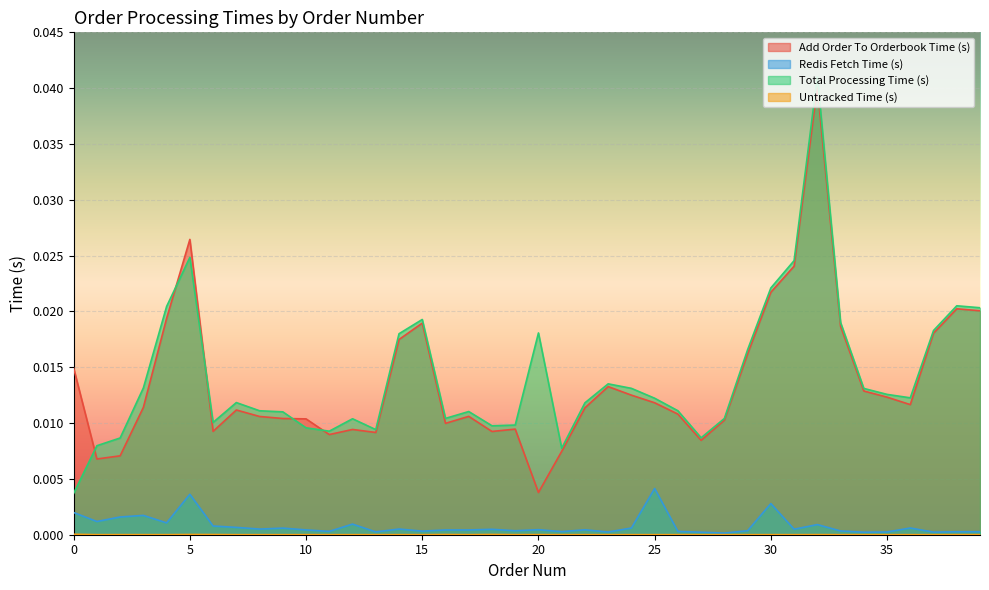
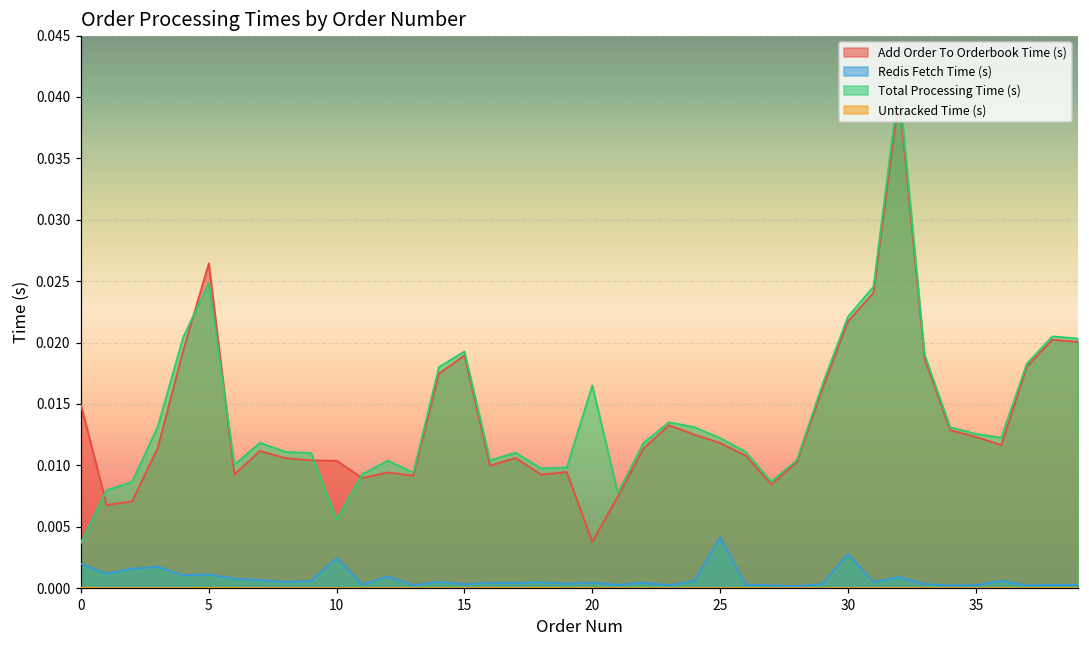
  {
    "Add Order To Orderbook Time (s)": {
      "0": 0.0149,
      "5": 0.0265,
      "10": 0.0104,
      "15": 0.0190,
      "20": 0.0038,
      "25": 0.0118,
      "30": 0.0217,
      "35": 0.0123
    },
    "Redis Fetch Time (s)": {
      "0": 0.0020,
-     "5": 0.0036,
-     "10": 0.0004,
+     "5": 0.0011,
+     "10": 0.0025,
      "15": 0.0003,
      "20": 0.0005,
      "25": 0.0041,
      "30": 0.0028,
      "35": 0.0002
    },
    "Total Processing Time (s)": {
      "0": 0.0037,
      "5": 0.0248,
-     "10": 0.0096,
+     "10": 0.0056,
      "15": 0.0193,
-     "20": 0.0181,
+     "20": 0.0165,
      "25": 0.0122,
      "30": 0.0221,
      "35": 0.0126
    },
    "Untracked Time (s)": {
      "0": 0.0000,
      "5": 0.0000,
      "10": 0.0000,
      "15": 0.0000,
      "20": 0.0000,
      "25": 0.0000,
      "30": 0.0000,
      "35": 0.0000
    }
  }
